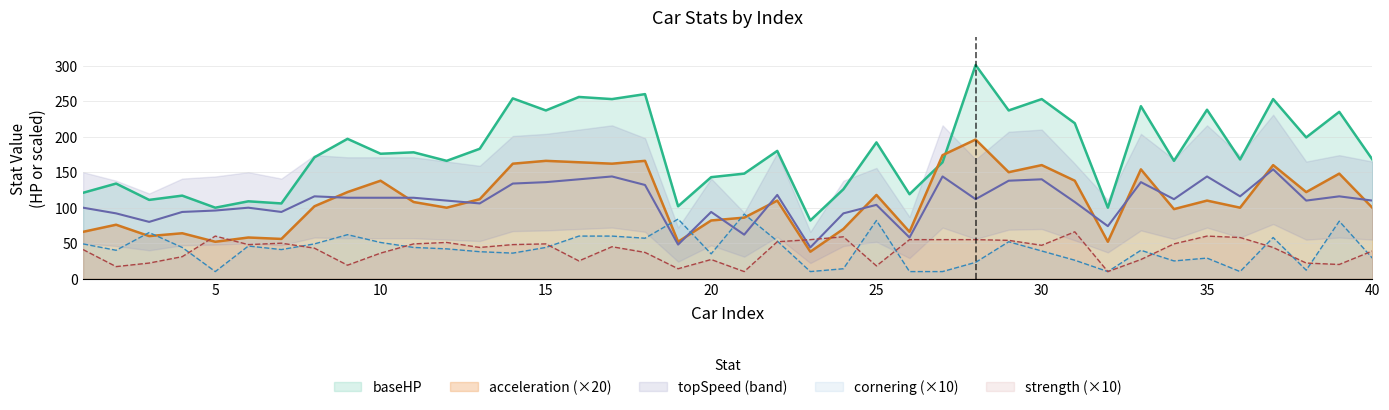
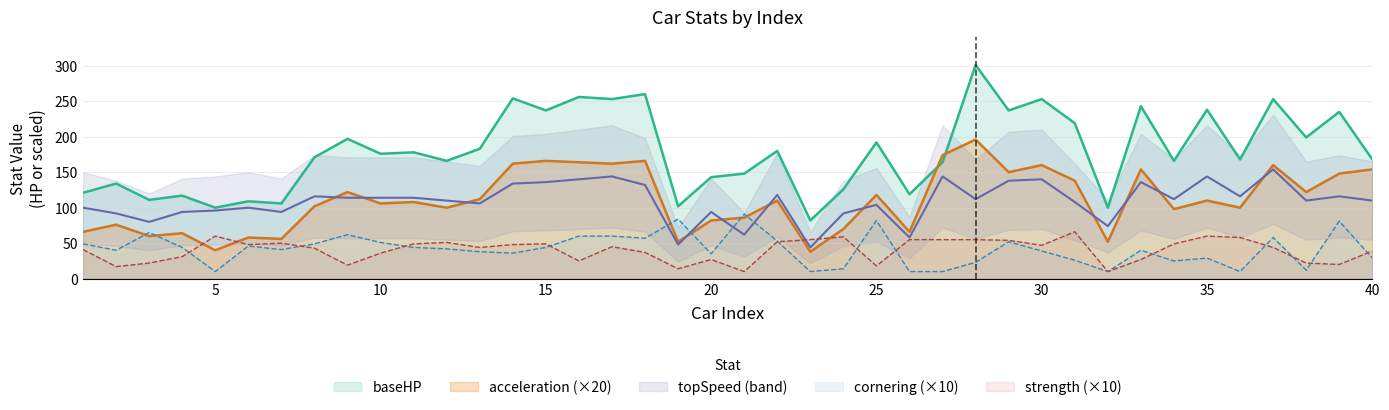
  {
    "acceleration (×20)": {
-     "5": 50,
-     "10": 140,
+     "5": 40,
+     "10": 110,
      "15": 170,
      "20": 80,
      "25": 120,
      "30": 160,
      "35": 110,
-     "40": 100
+     "40": 150
    }
  }
